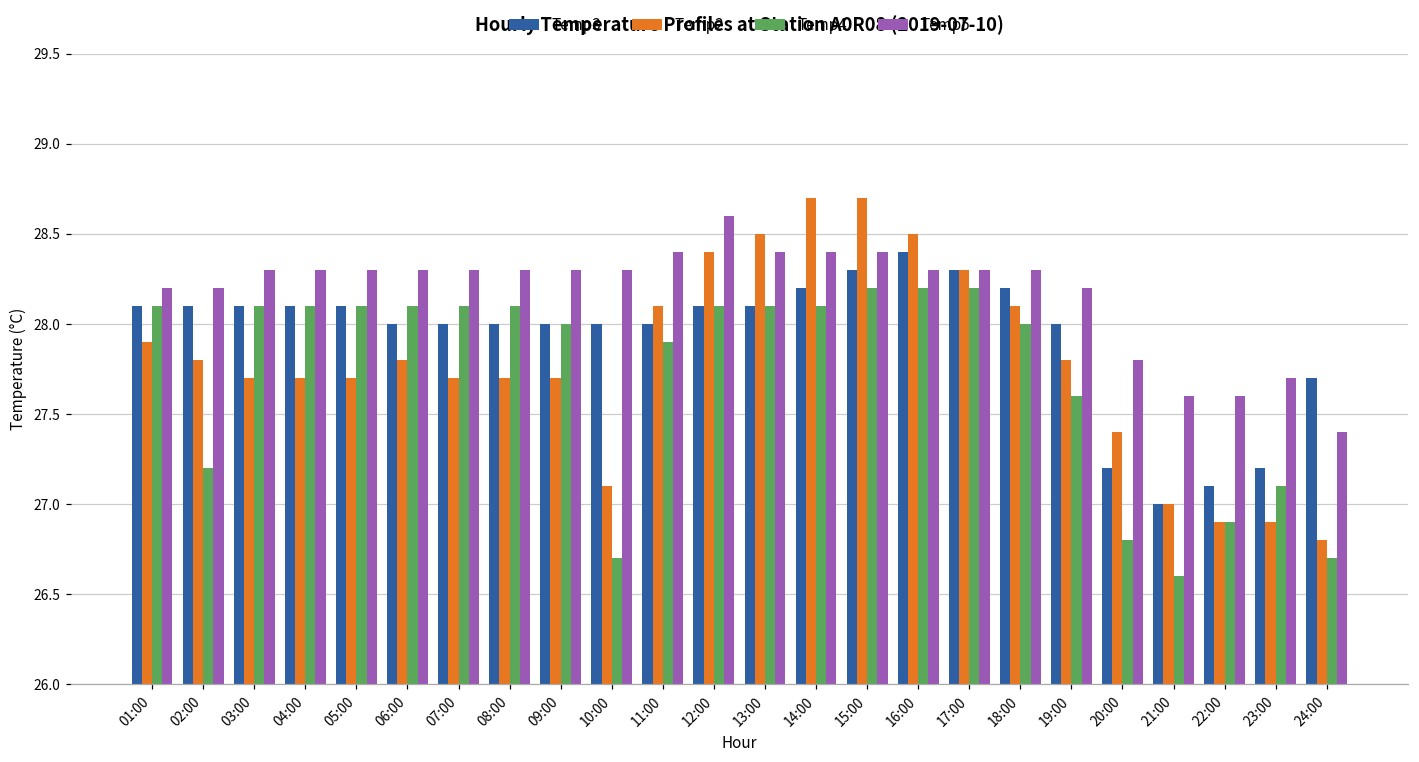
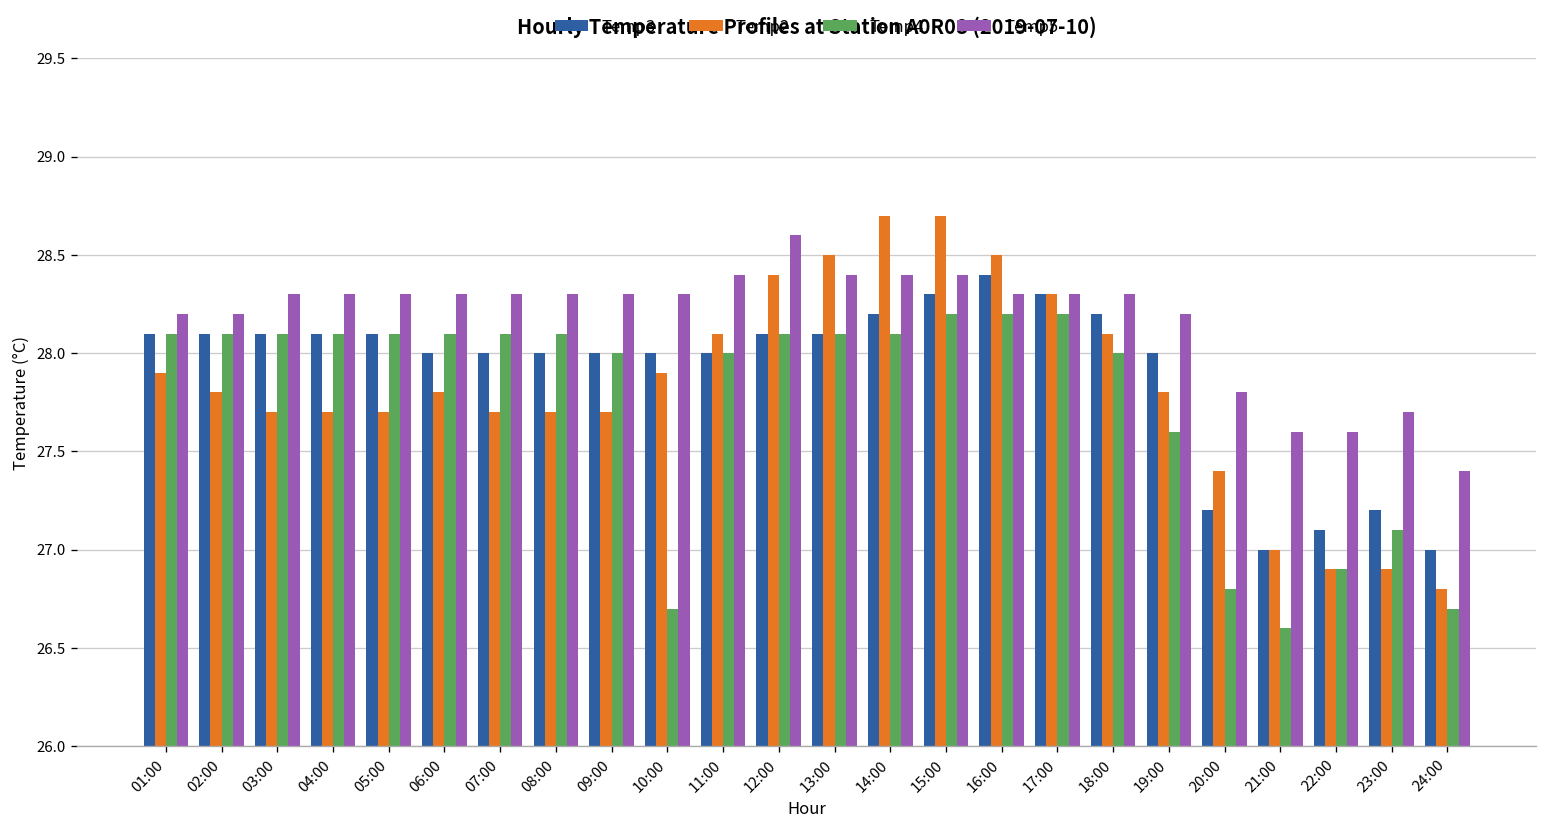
  {
    "Temp3": {
      "01:00": 28.1,
      "02:00": 28.1,
      "03:00": 28.1,
      "04:00": 28.1,
      "05:00": 28.1,
      "06:00": 28.0,
      "07:00": 28.0,
      "08:00": 28.0,
      "09:00": 28.0,
      "10:00": 28.0,
      "11:00": 28.0,
      "12:00": 28.1,
      "13:00": 28.1,
      "14:00": 28.2,
      "15:00": 28.3,
      "16:00": 28.4,
      "17:00": 28.3,
      "18:00": 28.2,
      "19:00": 28.0,
      "20:00": 27.2,
      "21:00": 27.0,
      "22:00": 27.1,
      "23:00": 27.2,
-     "24:00": 27.7
+     "24:00": 27.0
    },
    "Temp2": {
      "01:00": 27.9,
      "02:00": 27.8,
      "03:00": 27.7,
      "04:00": 27.7,
      "05:00": 27.7,
      "06:00": 27.8,
      "07:00": 27.7,
      "08:00": 27.7,
      "09:00": 27.7,
-     "10:00": 27.1,
+     "10:00": 27.9,
      "11:00": 28.1,
      "12:00": 28.4,
      "13:00": 28.5,
      "14:00": 28.7,
      "15:00": 28.7,
      "16:00": 28.5,
      "17:00": 28.3,
      "18:00": 28.1,
      "19:00": 27.8,
      "20:00": 27.4,
      "21:00": 27.0,
      "22:00": 26.9,
      "23:00": 26.9,
      "24:00": 26.8
    },
    "Temp4": {
      "01:00": 28.1,
-     "02:00": 27.2,
+     "02:00": 28.1,
      "03:00": 28.1,
      "04:00": 28.1,
      "05:00": 28.1,
      "06:00": 28.1,
      "07:00": 28.1,
      "08:00": 28.1,
      "09:00": 28.0,
      "10:00": 26.7,
-     "11:00": 27.9,
+     "11:00": 28.0,
      "12:00": 28.1,
      "13:00": 28.1,
      "14:00": 28.1,
      "15:00": 28.2,
      "16:00": 28.2,
      "17:00": 28.2,
      "18:00": 28.0,
      "19:00": 27.6,
      "20:00": 26.8,
      "21:00": 26.6,
      "22:00": 26.9,
      "23:00": 27.1,
      "24:00": 26.7
    },
    "Temp5": {
      "01:00": 28.2,
      "02:00": 28.2,
      "03:00": 28.3,
      "04:00": 28.3,
      "05:00": 28.3,
      "06:00": 28.3,
      "07:00": 28.3,
      "08:00": 28.3,
      "09:00": 28.3,
      "10:00": 28.3,
      "11:00": 28.4,
      "12:00": 28.6,
      "13:00": 28.4,
      "14:00": 28.4,
      "15:00": 28.4,
      "16:00": 28.3,
      "17:00": 28.3,
      "18:00": 28.3,
      "19:00": 28.2,
      "20:00": 27.8,
      "21:00": 27.6,
      "22:00": 27.6,
      "23:00": 27.7,
      "24:00": 27.4
    }
  }
